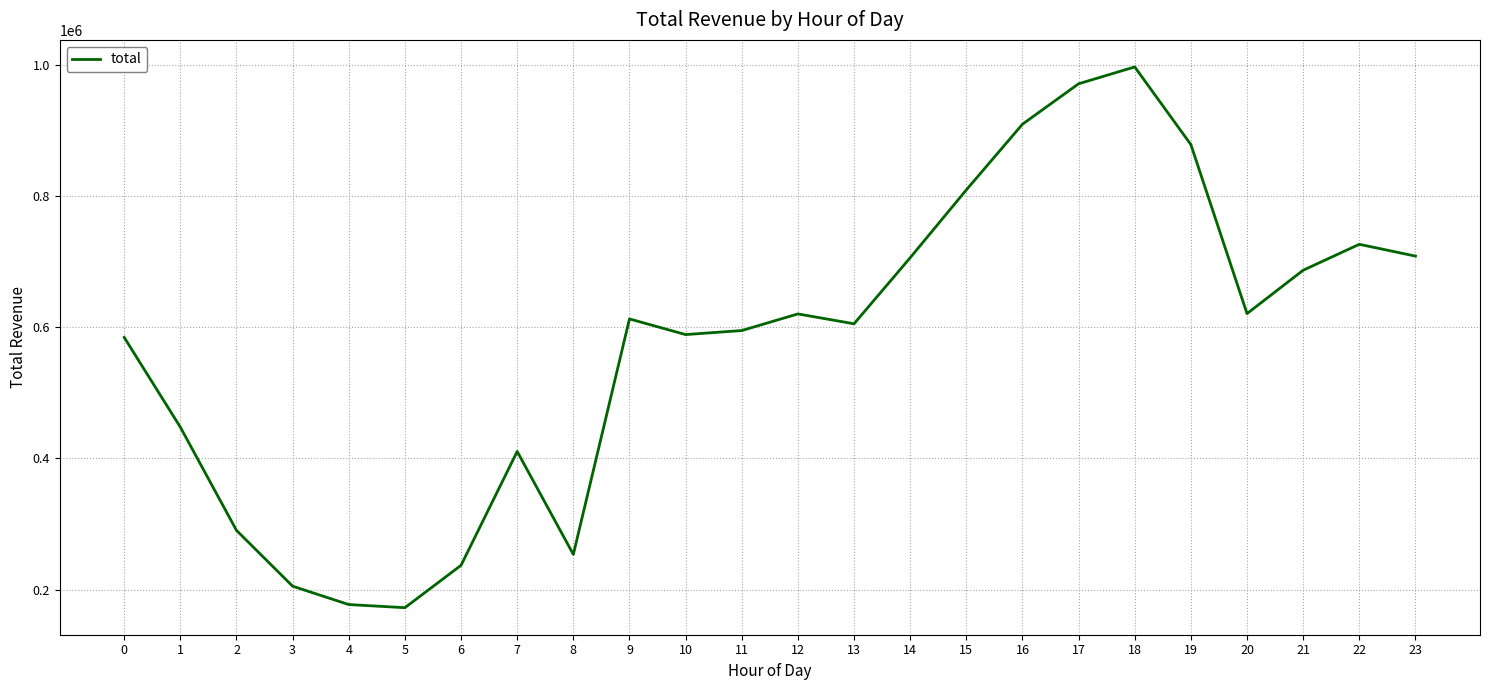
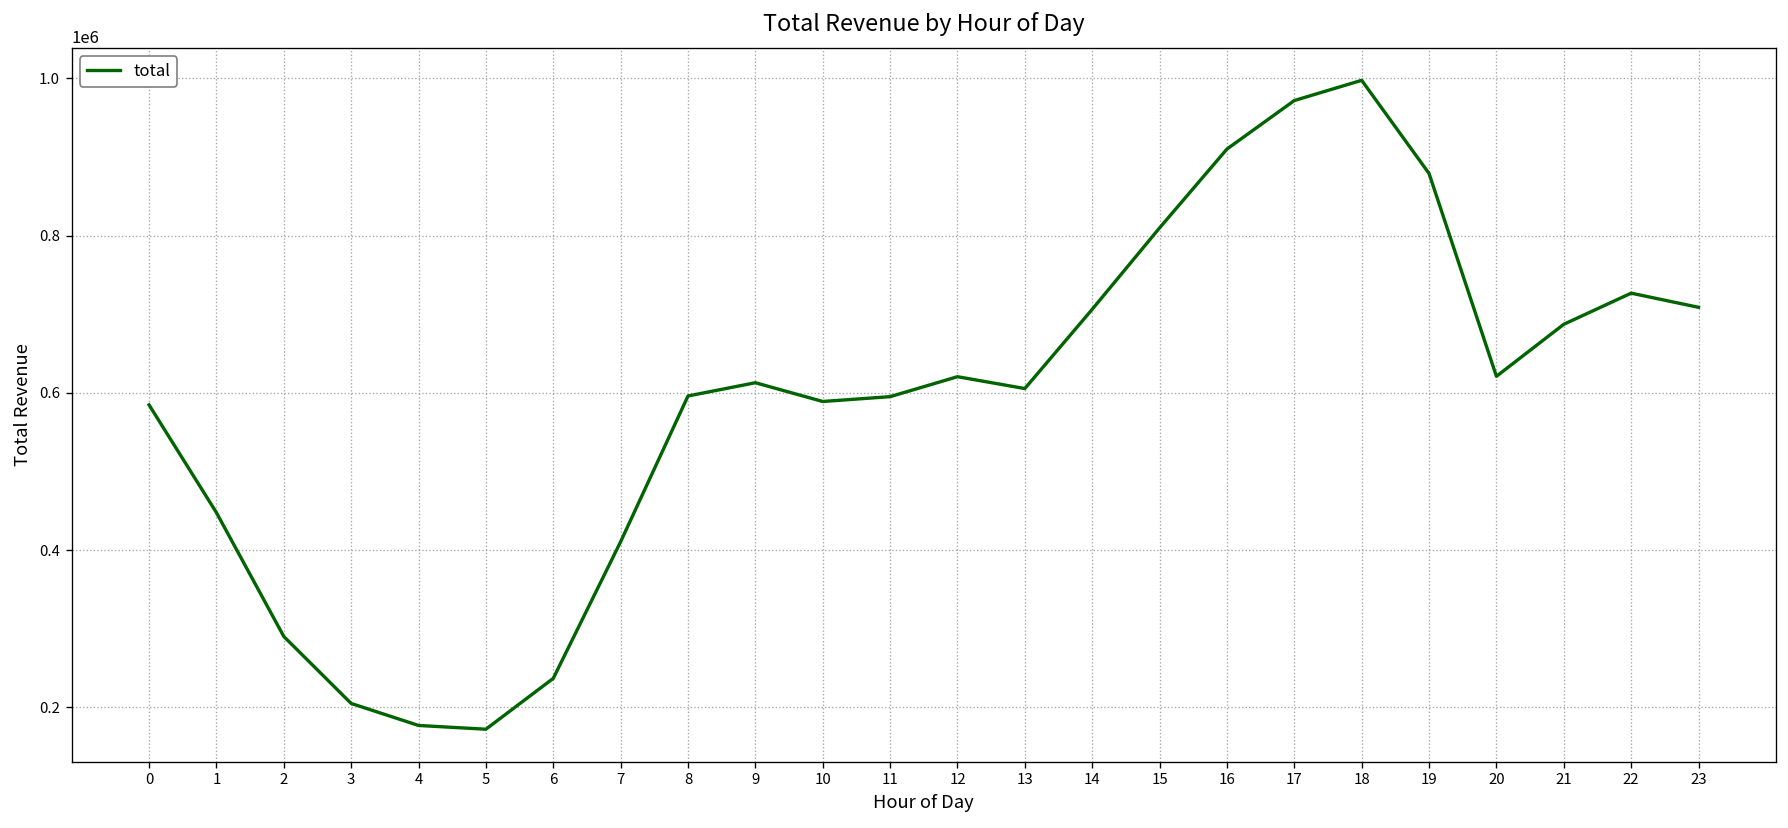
  {
    "0": 580000,
    "1": 450000,
    "2": 290000,
    "3": 210000,
    "4": 180000,
    "5": 170000,
    "6": 240000,
    "7": 410000,
-   "8": 250000,
+   "8": 600000,
    "9": 610000,
    "10": 590000,
    "11": 600000,
    "12": 620000,
    "13": 610000,
    "14": 710000,
    "15": 810000,
    "16": 910000,
    "17": 970000,
    "18": 1000000,
    "19": 880000,
    "20": 620000,
    "21": 690000,
    "22": 730000,
    "23": 710000
  }
